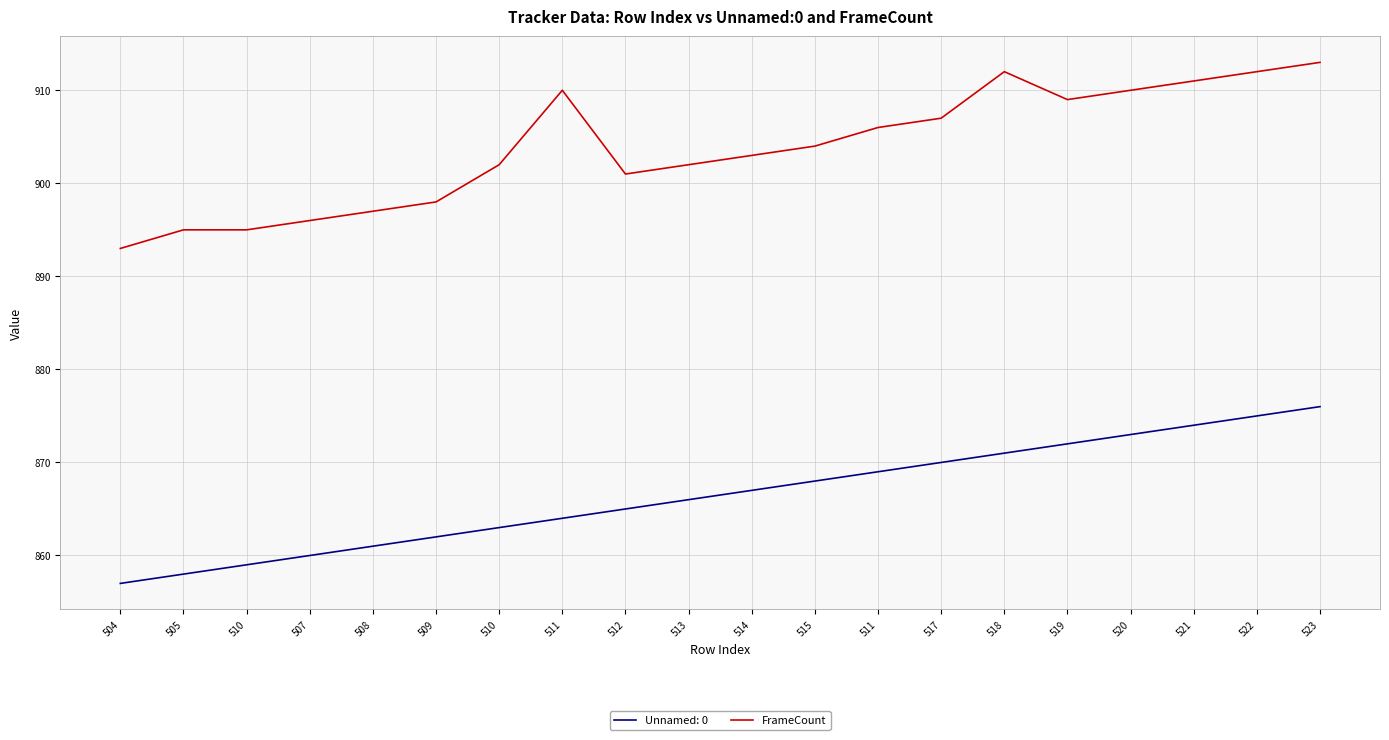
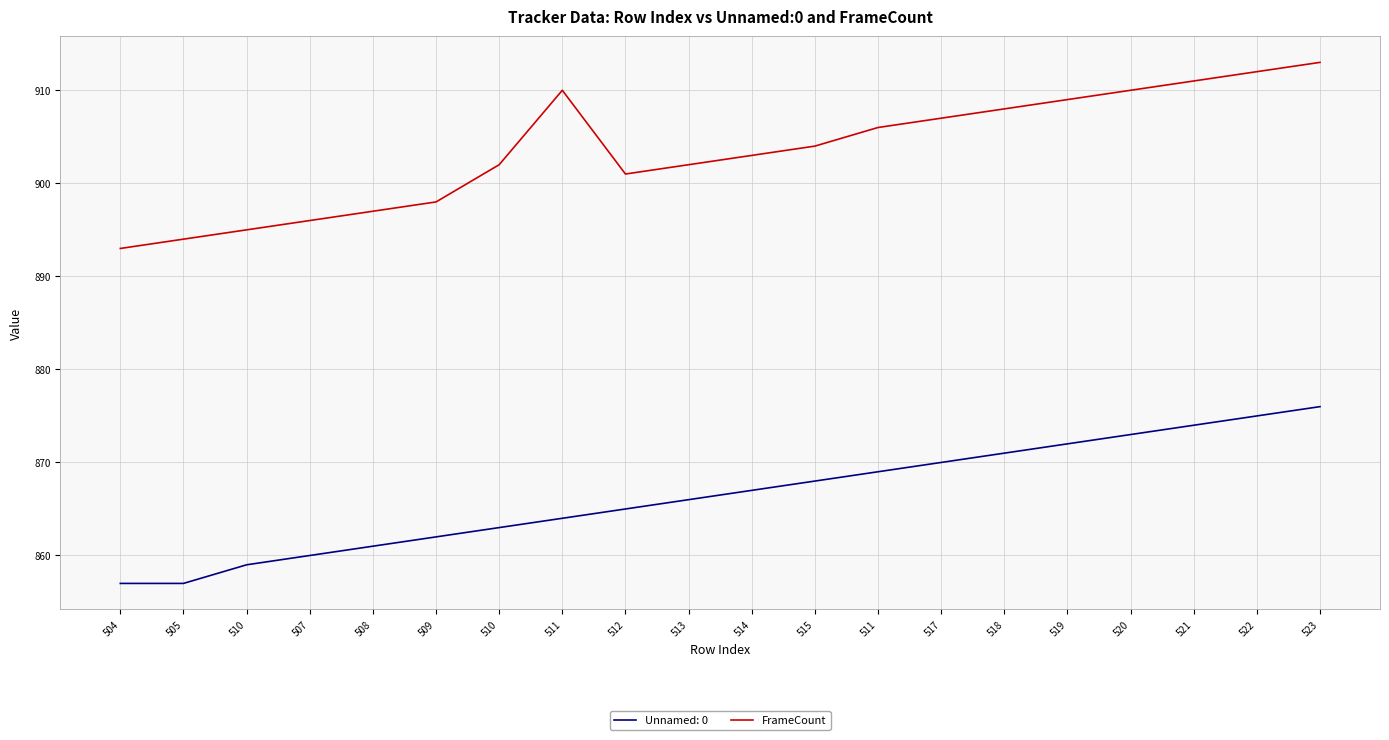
  {
    "Unnamed: 0": {
      "504": 857,
-     "505": 858,
+     "505": 857,
      "507": 860,
      "508": 861,
      "509": 862,
      "512": 865,
      "513": 866,
      "514": 867,
      "515": 868,
      "517": 870,
      "518": 871,
      "519": 872,
      "520": 873,
      "521": 874,
      "522": 875,
      "523": 876
    },
    "FrameCount": {
      "504": 893,
-     "505": 895,
+     "505": 894,
      "507": 896,
      "508": 897,
      "509": 898,
      "512": 901,
      "513": 902,
      "514": 903,
      "515": 904,
      "517": 907,
-     "518": 912,
+     "518": 908,
      "519": 909,
      "520": 910,
      "521": 911,
      "522": 912,
      "523": 913
    }
  }
